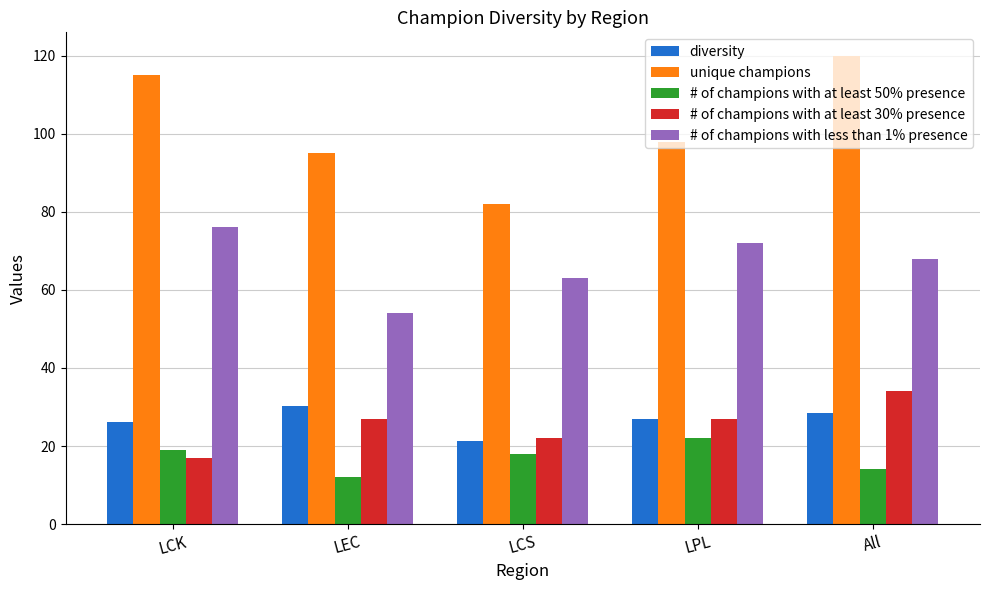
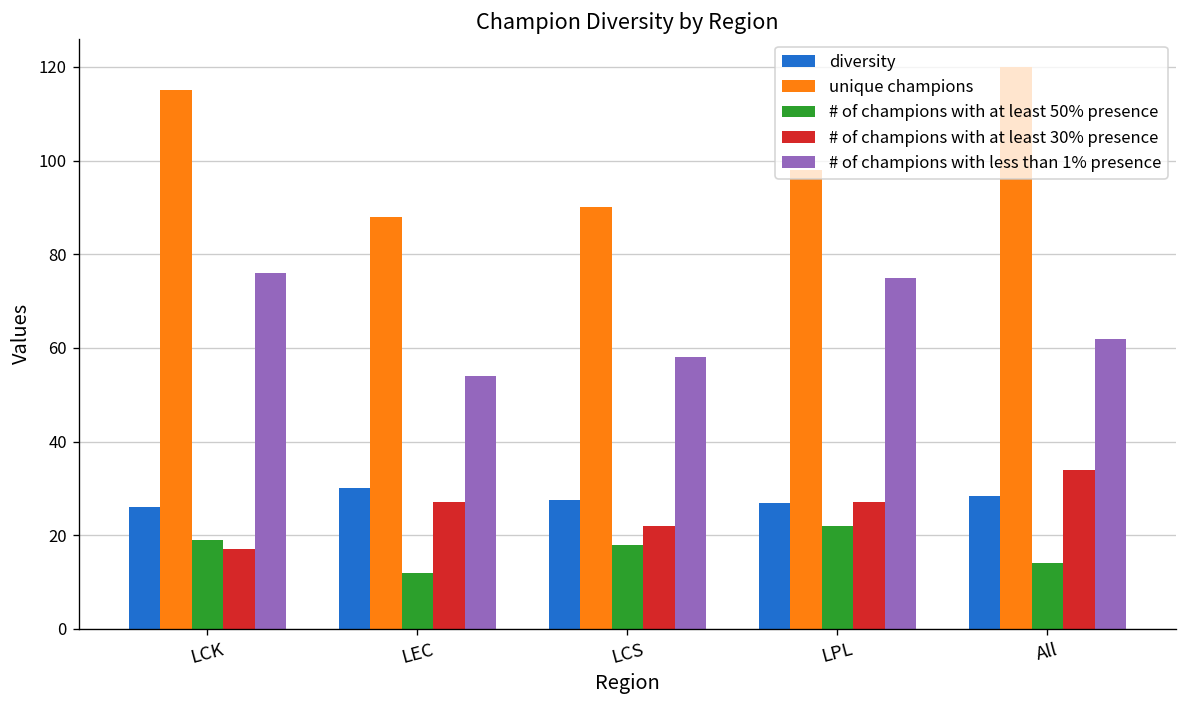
  {
    "diversity": {
      "LCK": 26,
      "LEC": 30,
-     "LCS": 21,
+     "LCS": 27,
      "LPL": 27,
      "All": 28
    },
    "unique champions": {
      "LCK": 115,
-     "LEC": 95,
-     "LCS": 82
+     "LEC": 88,
+     "LCS": 90
    },
    "# of champions with at least 50% presence": {
      "LCK": 19,
      "LEC": 12,
      "LCS": 18,
      "LPL": 22,
      "All": 14
    },
    "# of champions with at least 30% presence": {
      "LCK": 17,
      "LEC": 27,
      "LCS": 22,
      "LPL": 27,
      "All": 34
    },
    "# of champions with less than 1% presence": {
      "LCK": 76,
      "LEC": 54,
-     "LCS": 63,
-     "LPL": 72,
-     "All": 68
+     "LCS": 58,
+     "LPL": 75,
+     "All": 62
    }
  }
